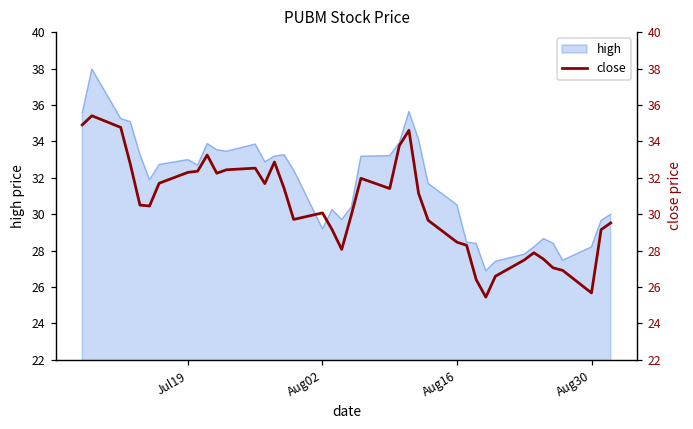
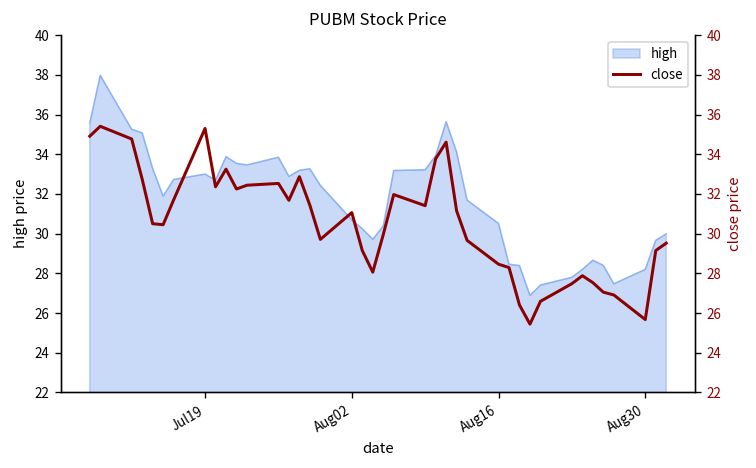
  {
    "high": {
      "Jul19": 33.0,
-     "Aug02": 29.2,
+     "Aug02": 30.7,
      "Aug16": 30.5,
      "Aug30": 28.2
    },
    "close": {
-     "Jul19": 32.3,
-     "Aug02": 30.1,
+     "Jul19": 35.3,
+     "Aug02": 31.1,
      "Aug16": 28.5,
      "Aug30": 25.7
    }
  }
